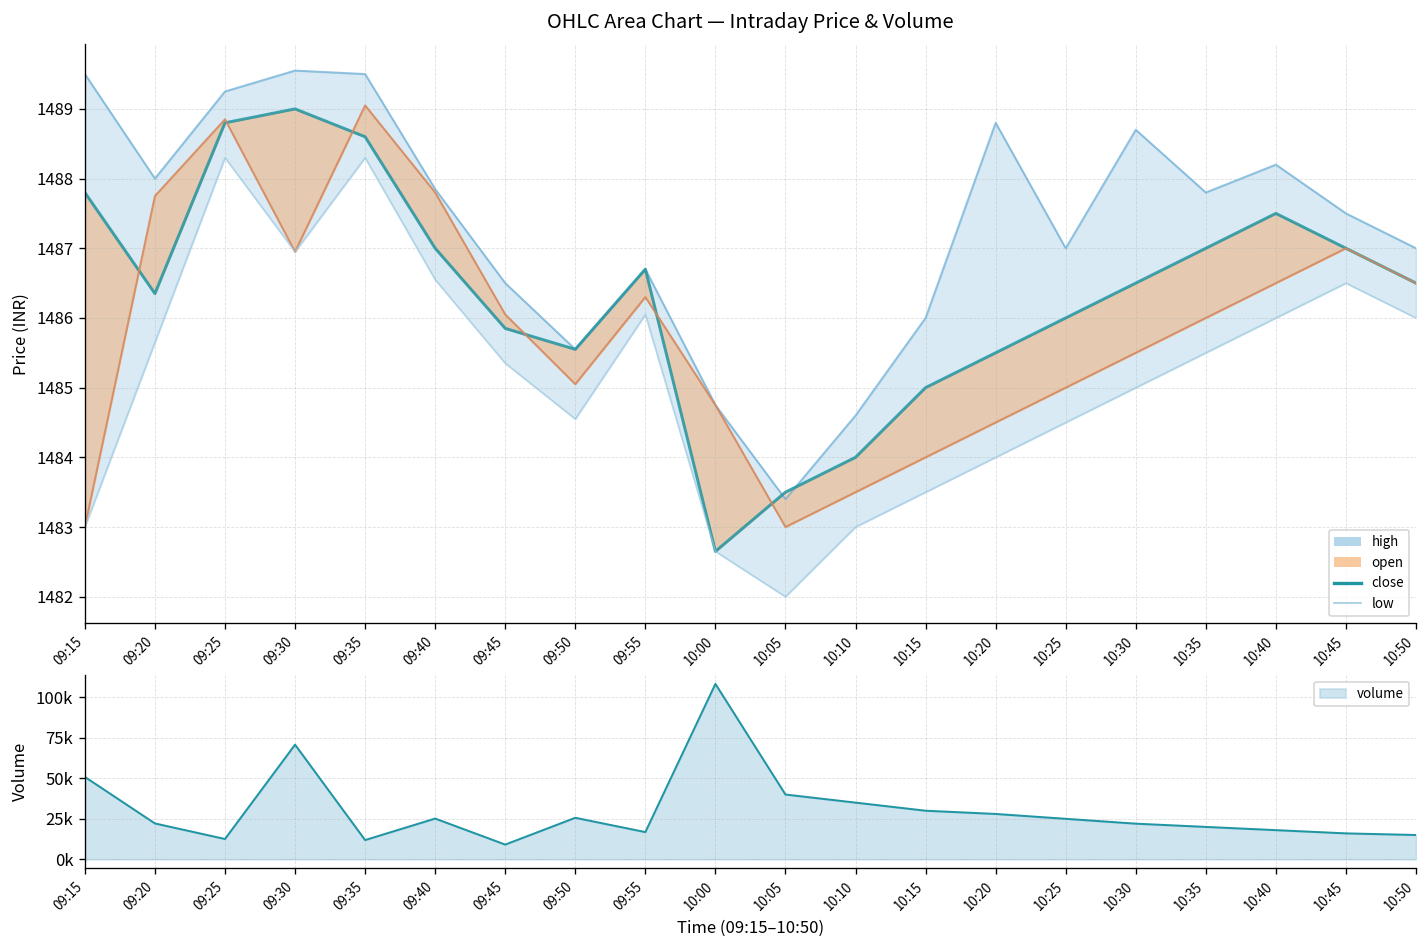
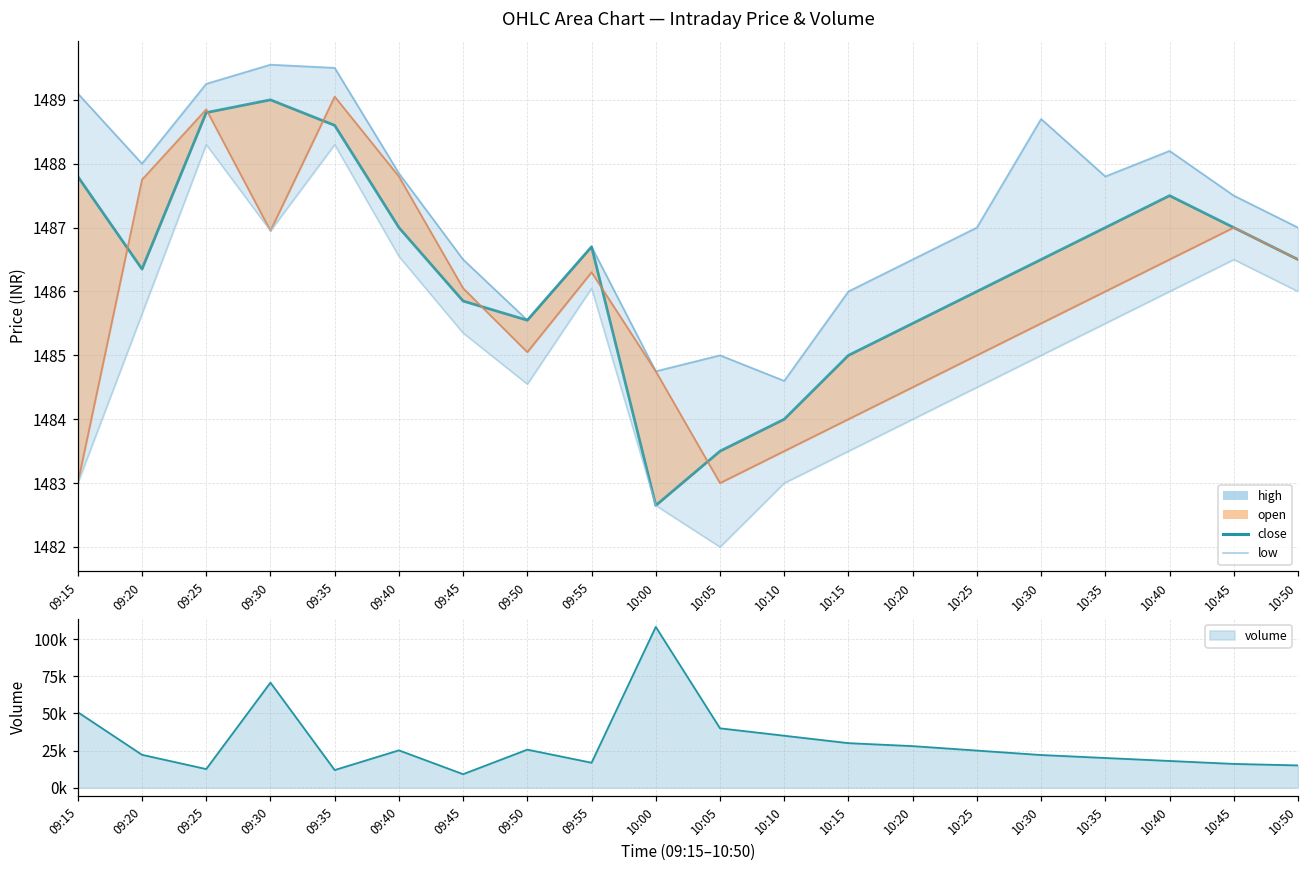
  {
    "OHLC Area Chart — Intraday Price & Volume": {
      "high": {
-       "09:15": 1489.5,
+       "09:15": 1489.1,
        "09:20": 1488.0,
        "09:25": 1489.3,
        "09:30": 1489.6,
        "09:35": 1489.5,
        "09:40": 1487.9,
        "09:45": 1486.5,
-       "10:05": 1483.4,
+       "10:05": 1485.0,
        "10:10": 1484.6,
        "10:15": 1486.0,
-       "10:20": 1488.8,
+       "10:20": 1486.5,
        "10:25": 1487.0,
        "10:30": 1488.7,
        "10:35": 1487.8,
        "10:40": 1488.2,
        "10:45": 1487.5,
        "10:50": 1487.0
      }
    }
  }
